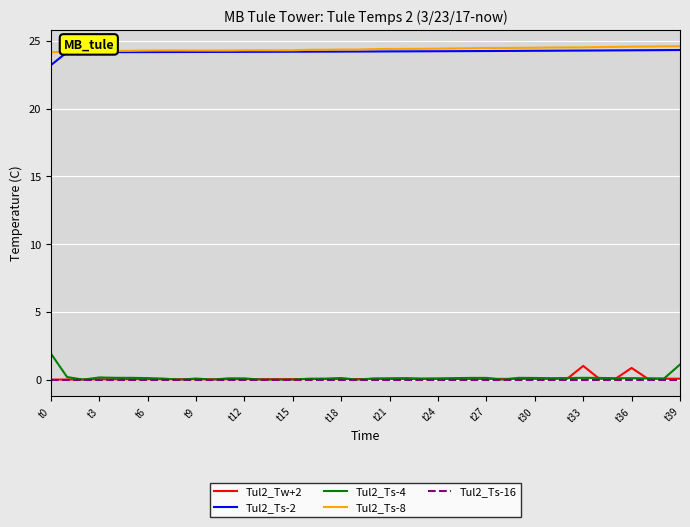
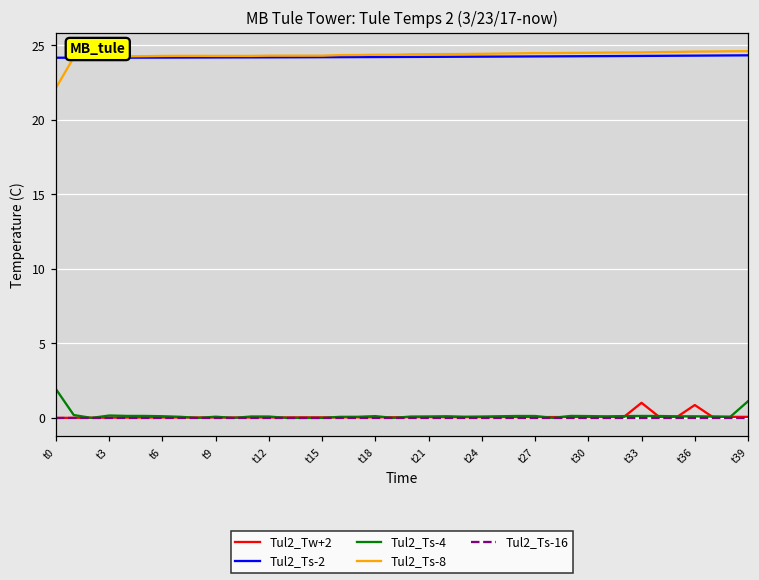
  {
    "Tul2_Tw+2": {
      "t33": 1.0,
      "t36": 0.9
    },
    "Tul2_Ts-2": {
-     "t0": 23.2,
+     "t0": 24.2,
      "t24": 24.2,
      "t27": 24.3,
      "t30": 24.3,
      "t33": 24.3,
      "t36": 24.3,
      "t39": 24.3
    },
    "Tul2_Ts-4": {
      "t0": 1.9,
      "t39": 1.1
    },
    "Tul2_Ts-8": {
-     "t0": 24.2,
+     "t0": 22.1,
      "t24": 24.4,
      "t27": 24.5,
      "t30": 24.5,
      "t33": 24.5,
      "t36": 24.6,
      "t39": 24.6
    }
  }
